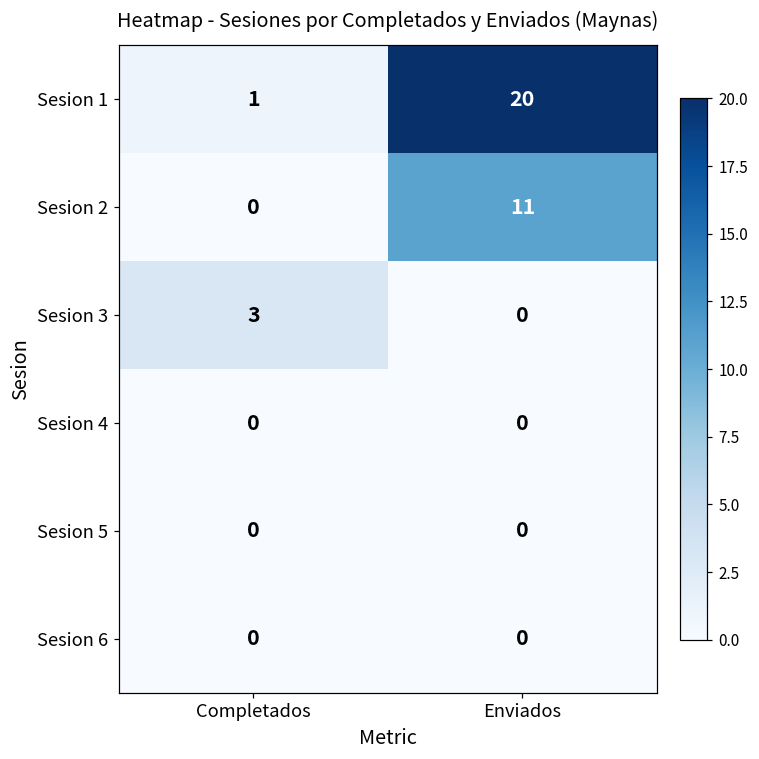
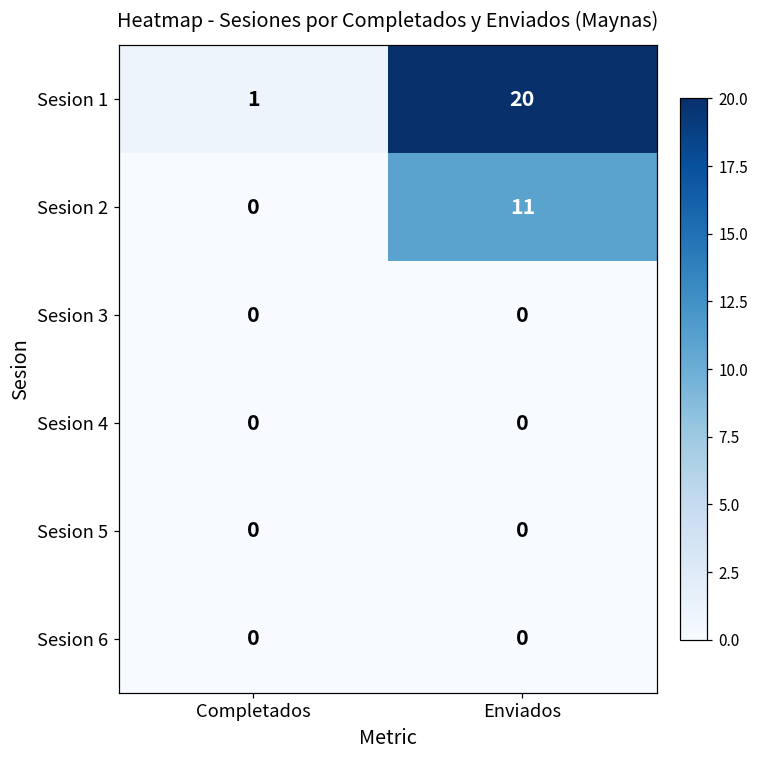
  {
    "Sesion 1": {
      "Completados": 1,
      "Enviados": 20
    },
    "Sesion 2": {
      "Completados": 0,
      "Enviados": 11
    },
    "Sesion 3": {
-     "Completados": 3,
+     "Completados": 0,
      "Enviados": 0
    },
    "Sesion 4": {
      "Completados": 0,
      "Enviados": 0
    },
    "Sesion 5": {
      "Completados": 0,
      "Enviados": 0
    },
    "Sesion 6": {
      "Completados": 0,
      "Enviados": 0
    }
  }
